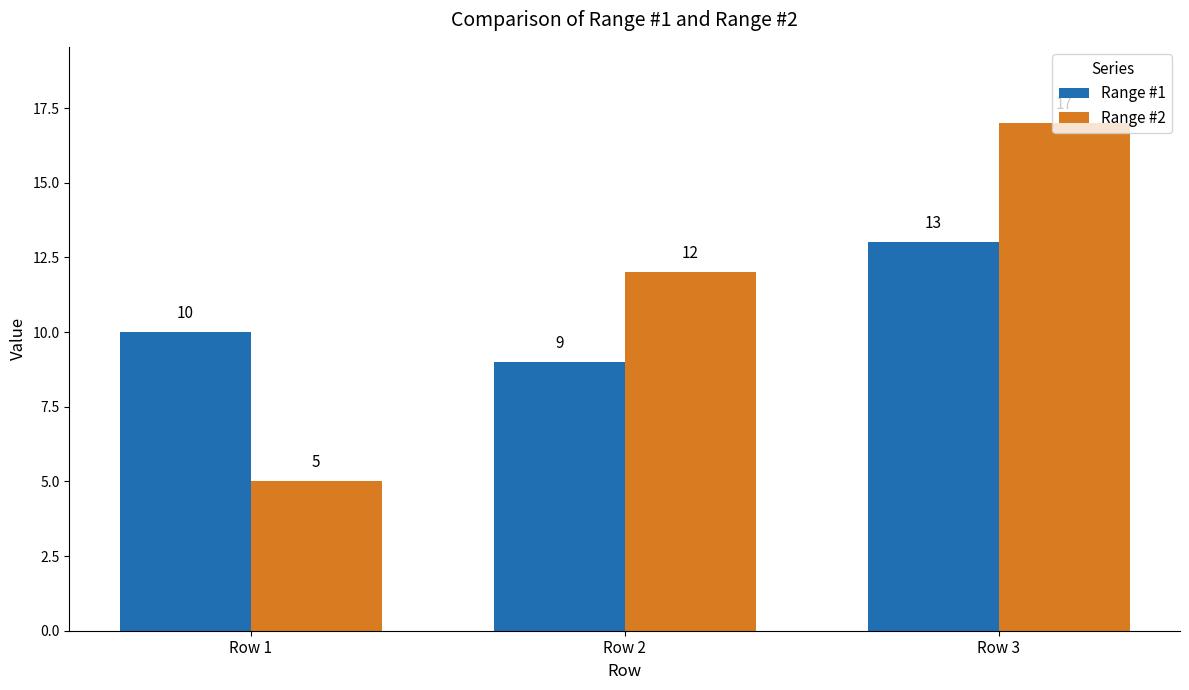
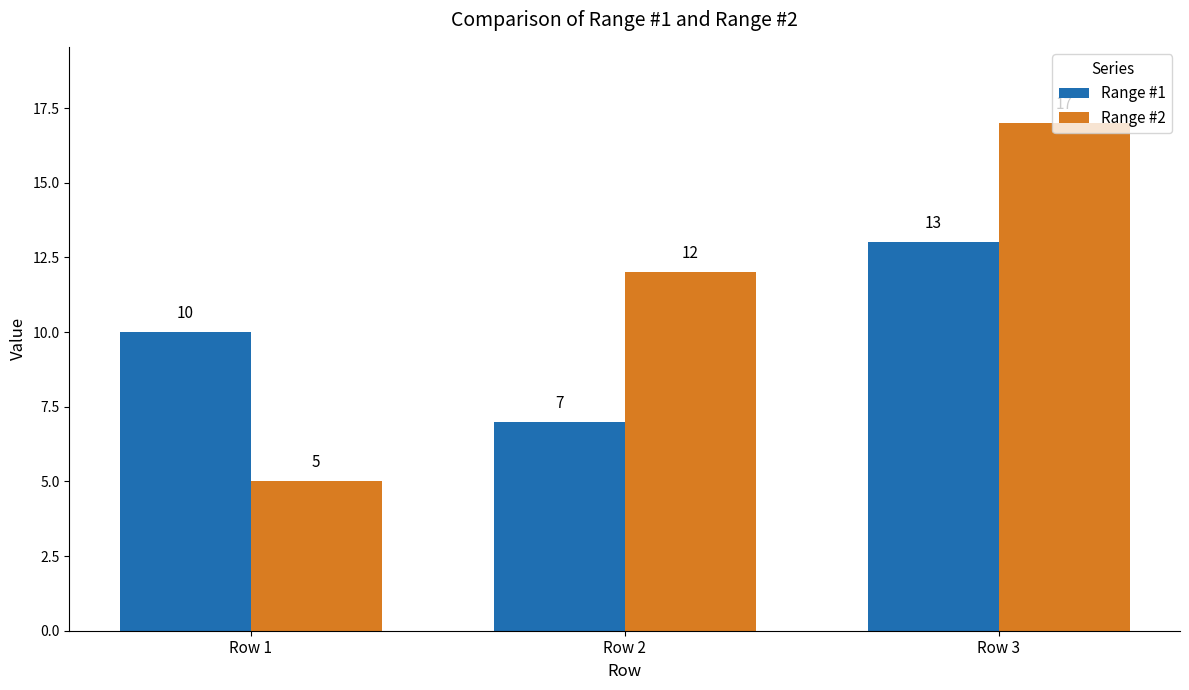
  {
    "Range #1": {
      "Row 1": 10,
-     "Row 2": 9,
+     "Row 2": 7,
      "Row 3": 13
    },
    "Range #2": {
      "Row 1": 5,
      "Row 2": 12
    }
  }
